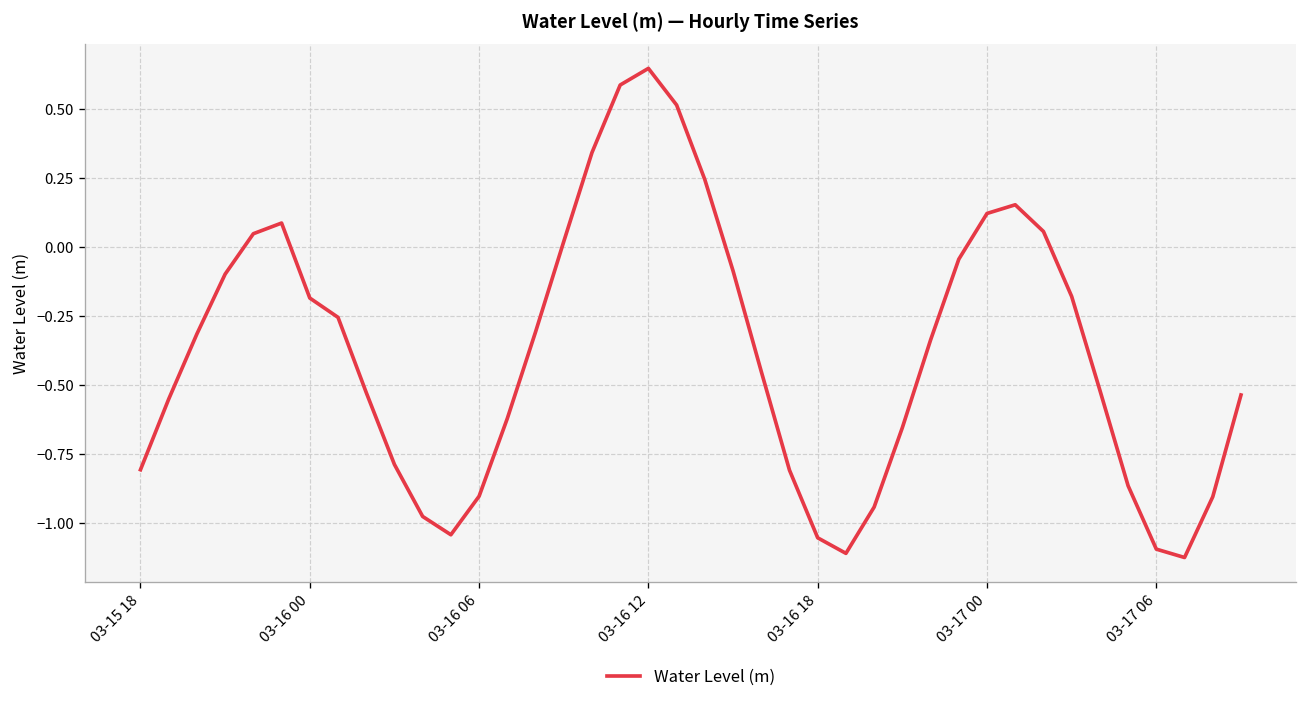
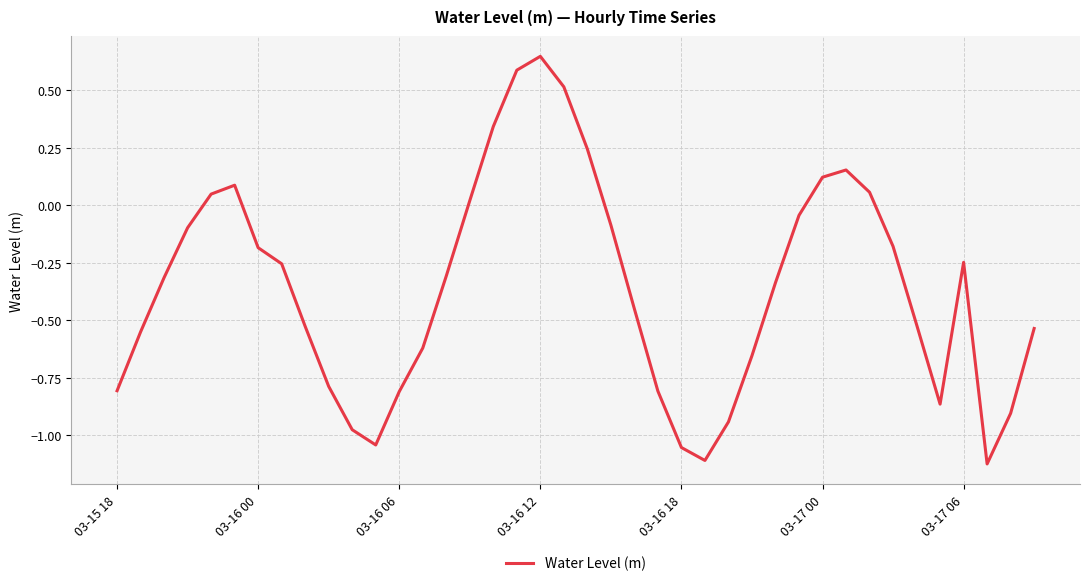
  {
    "03-15 18": -0.81,
    "03-16 00": -0.18,
-   "03-16 06": -0.90,
+   "03-16 06": -0.81,
    "03-16 12": 0.65,
    "03-16 18": -1.05,
    "03-17 00": 0.12,
-   "03-17 06": -1.09
+   "03-17 06": -0.25
  }
